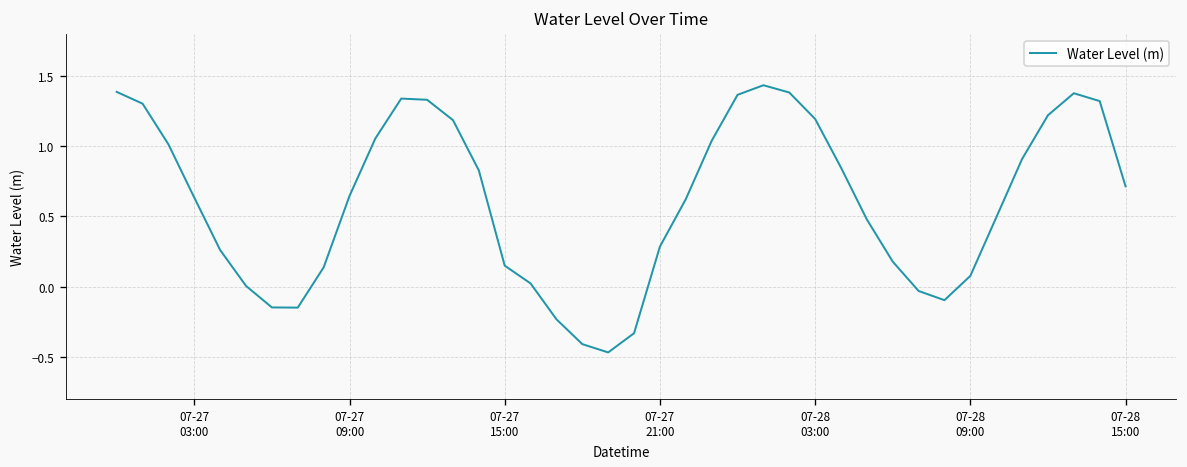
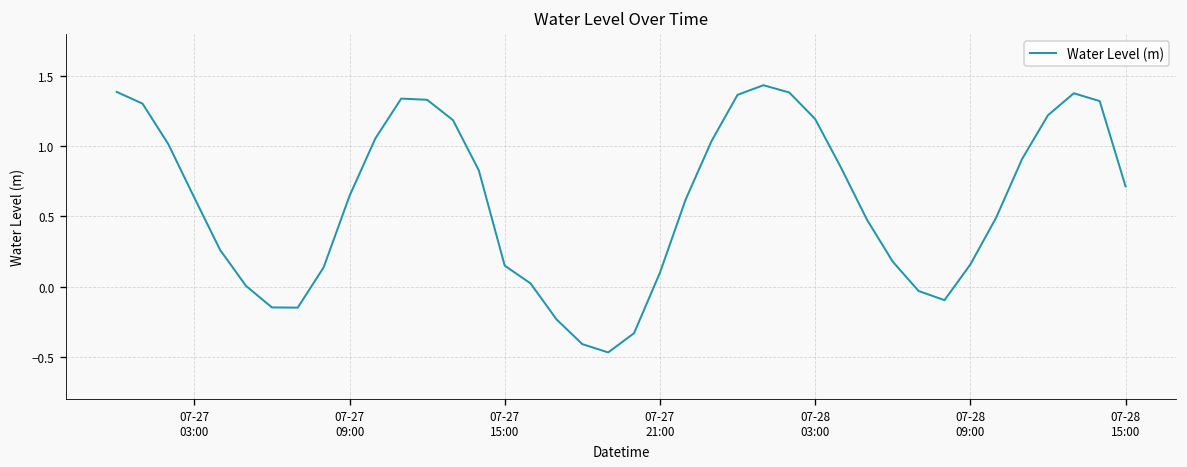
  {
    "07-27 03:00": 0.63,
    "07-27 09:00": 0.65,
    "07-27 15:00": 0.15,
-   "07-27 21:00": 0.29,
+   "07-27 21:00": 0.10,
    "07-28 03:00": 1.20,
-   "07-28 09:00": 0.08,
+   "07-28 09:00": 0.16,
    "07-28 15:00": 0.72
  }
